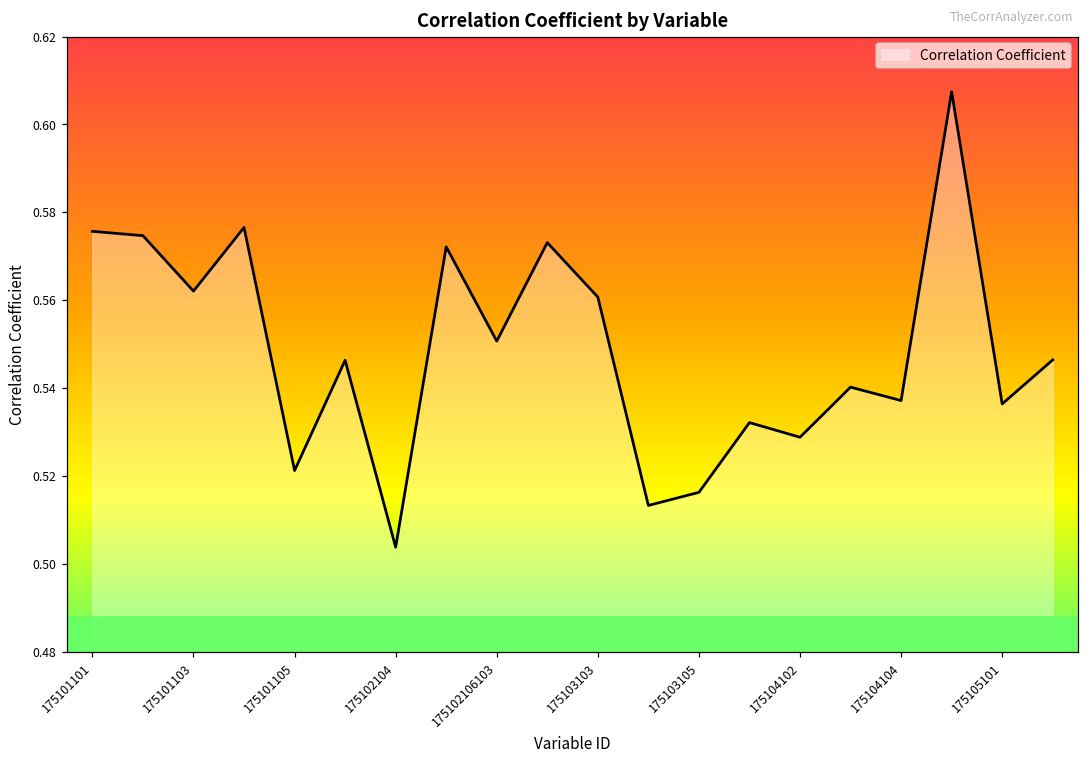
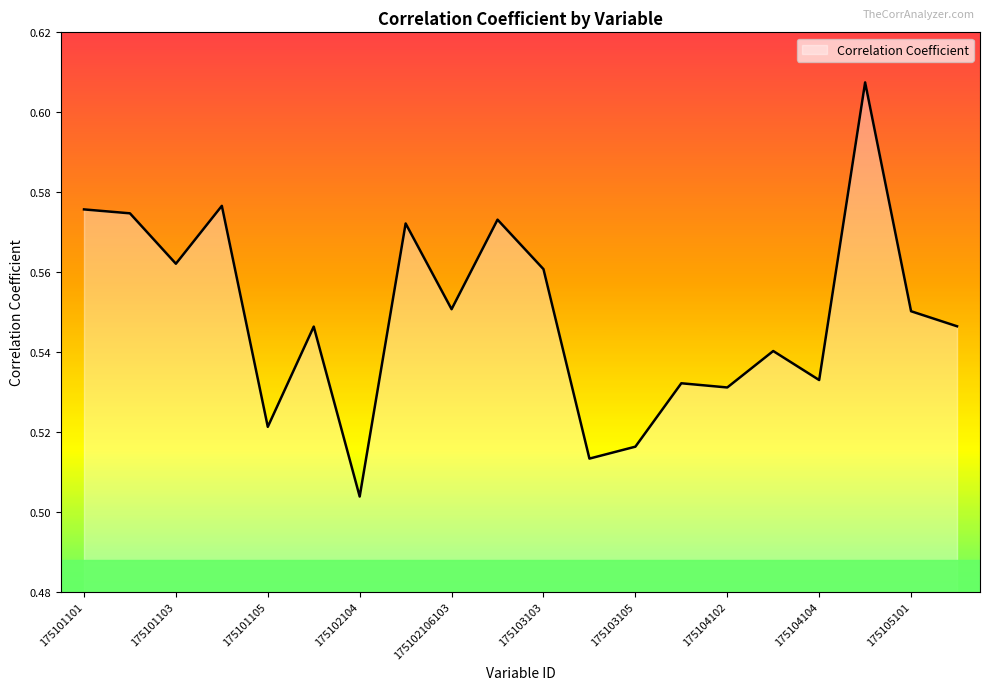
  {
    "175101101": 0.576,
    "175101103": 0.562,
    "175101105": 0.521,
    "175102104": 0.504,
    "175102106103": 0.551,
    "175103103": 0.561,
    "175103105": 0.516,
-   "175104102": 0.529,
-   "175104104": 0.537,
-   "175105101": 0.536
+   "175104102": 0.531,
+   "175104104": 0.533,
+   "175105101": 0.550
  }
